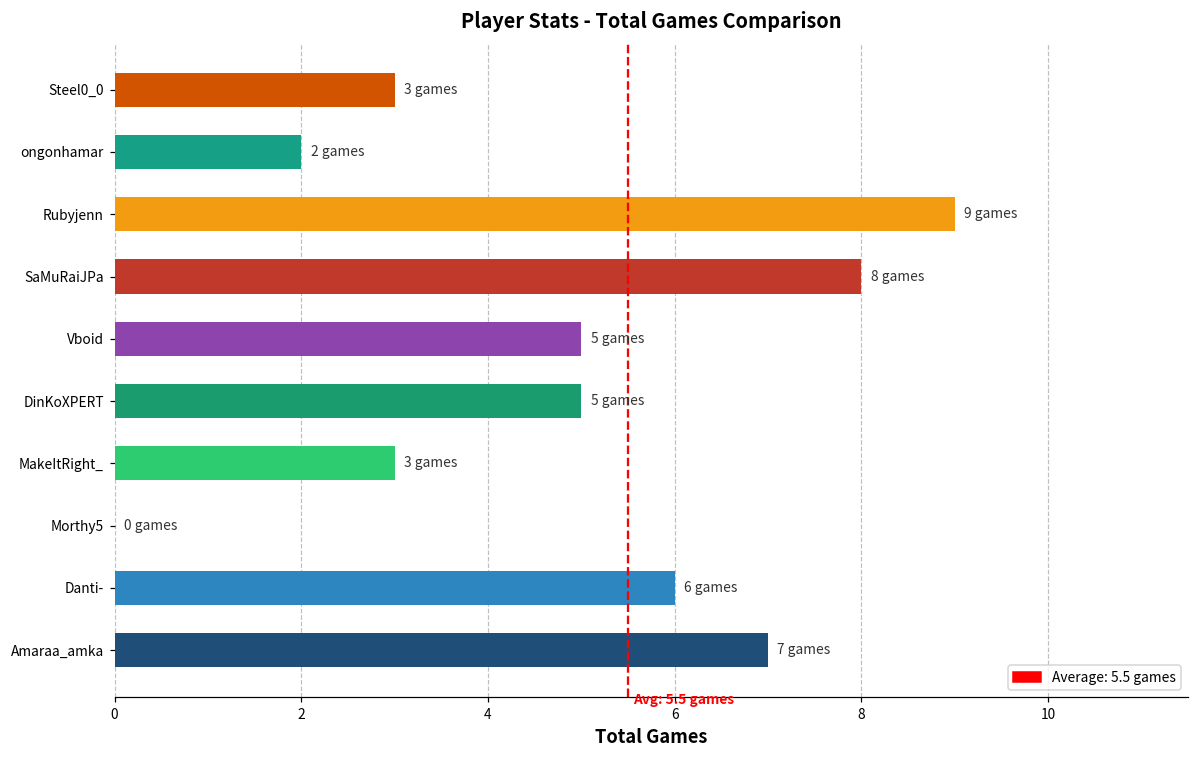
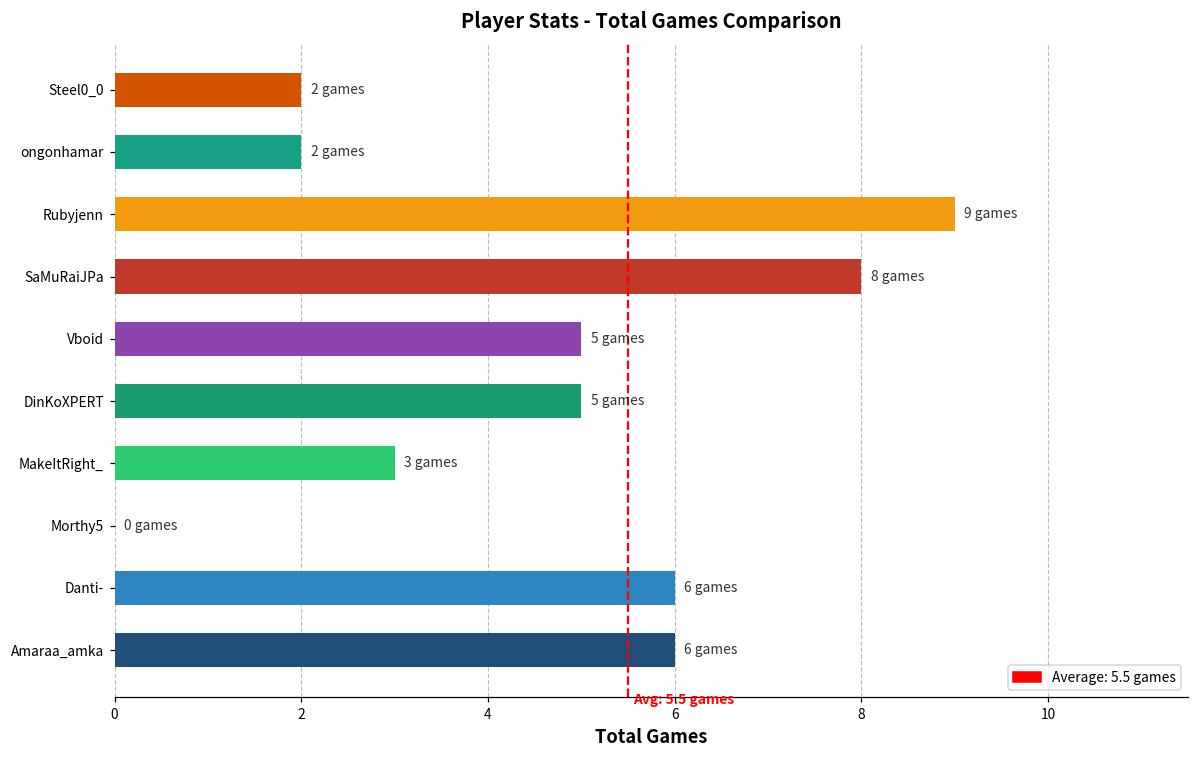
  {
-   "Steel0_0": 3,
+   "Steel0_0": 2,
    "ongonhamar": 2,
    "Rubyjenn": 9,
    "SaMuRaiJPa": 8,
    "Vboid": 5,
    "DinKoXPERT": 5,
    "MakeItRight_": 3,
    "Morthy5": 0,
    "Danti-": 6,
-   "Amaraa_amka": 7
+   "Amaraa_amka": 6
  }
